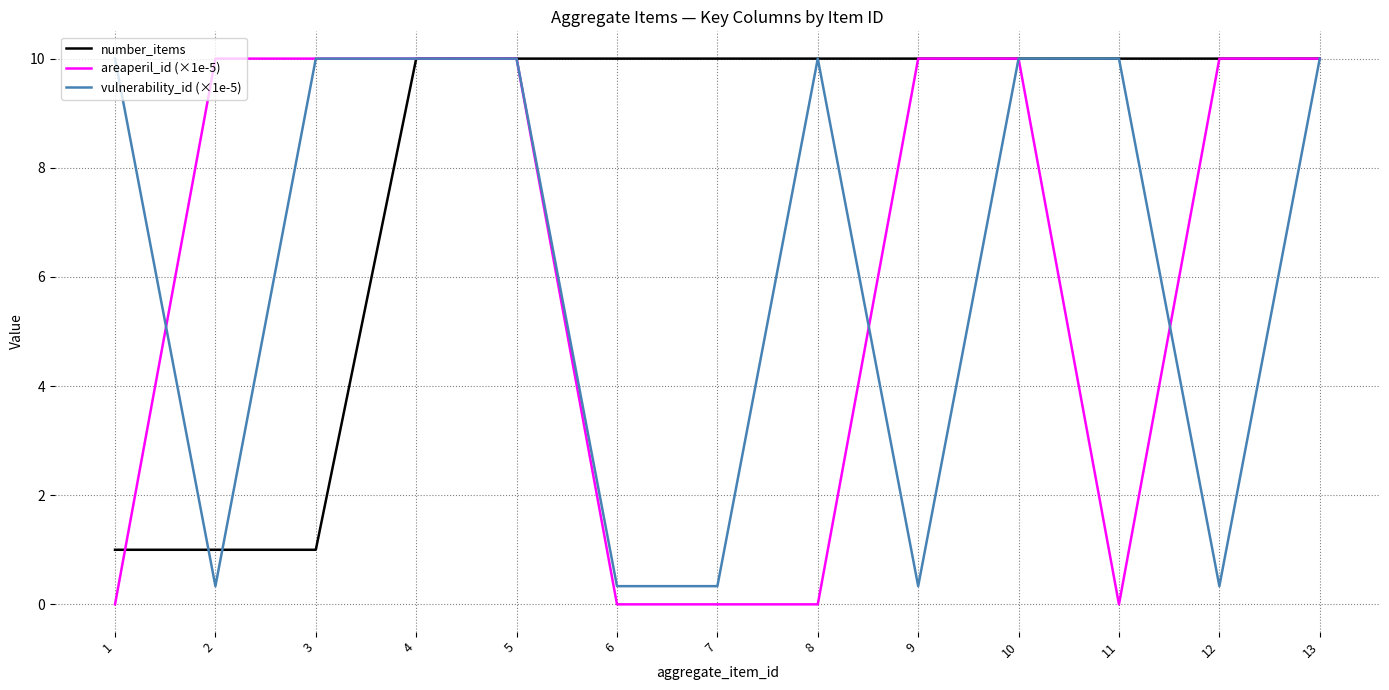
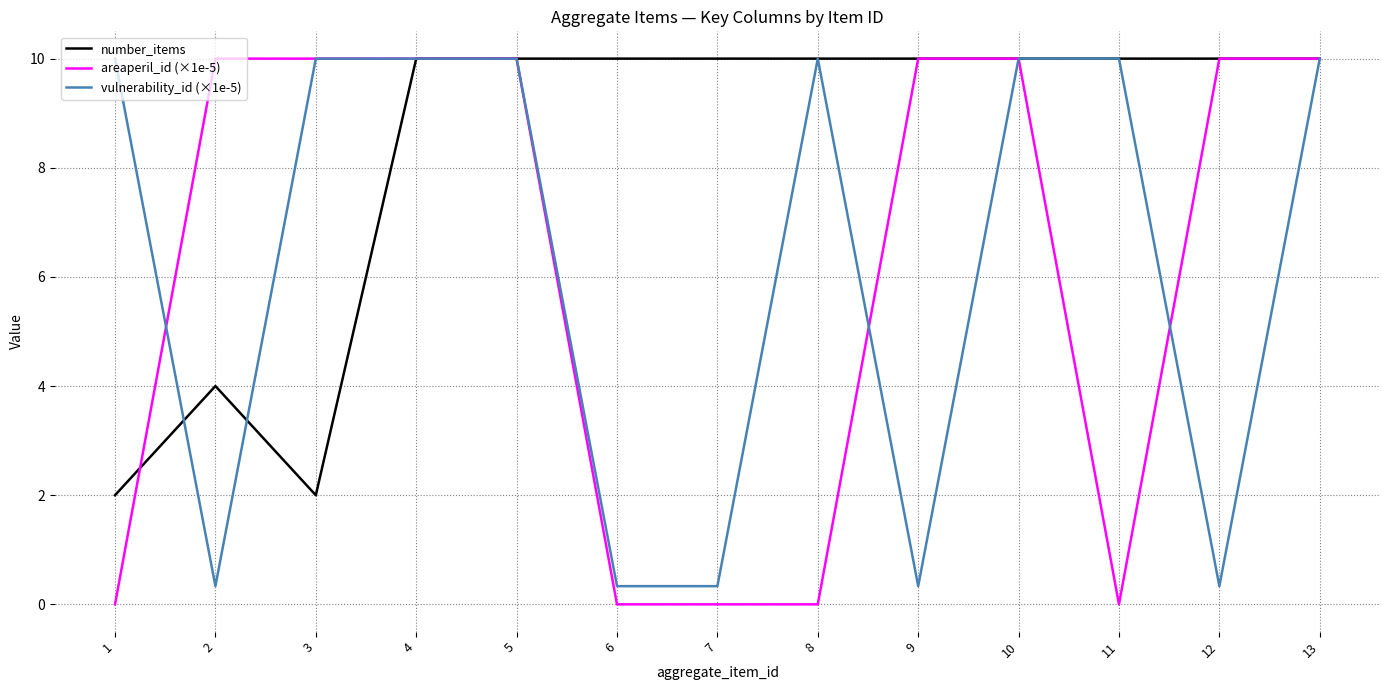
  {
    "number_items": {
-     "1": 1,
-     "2": 1,
-     "3": 1,
+     "1": 2,
+     "2": 4,
+     "3": 2,
      "6": 10,
      "7": 10
    },
    "areaperil_id (×1e-5)": {
      "1": 0,
      "6": 0,
      "7": 0,
      "8": 0,
      "11": 0
    },
    "vulnerability_id (×1e-5)": {
      "2": 0.3,
      "6": 0.3,
      "7": 0.3,
      "9": 0.3,
      "12": 0.3
    }
  }
